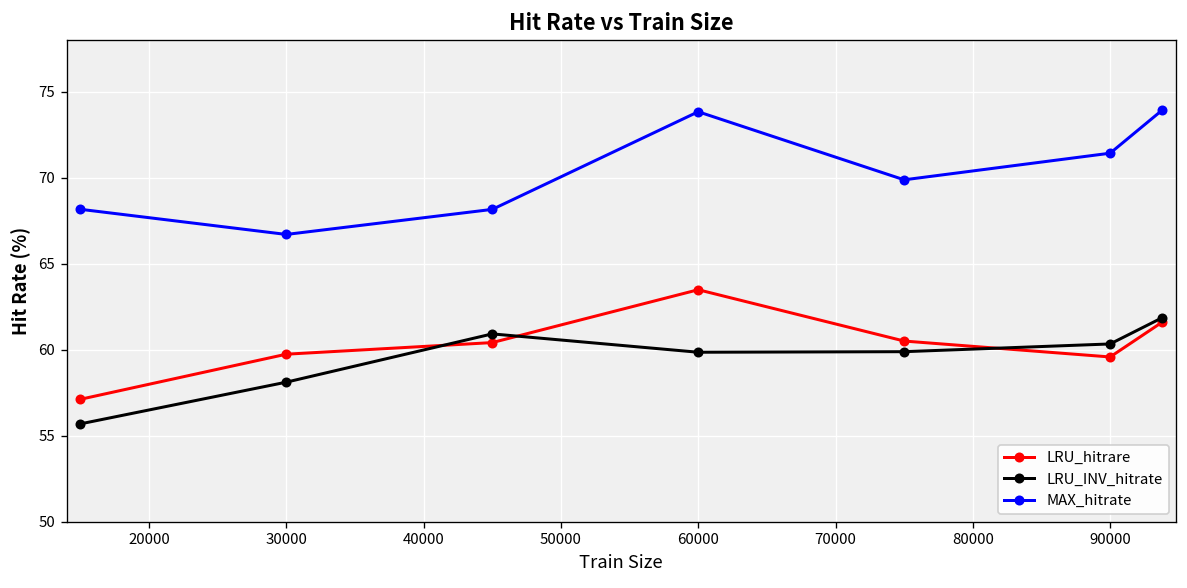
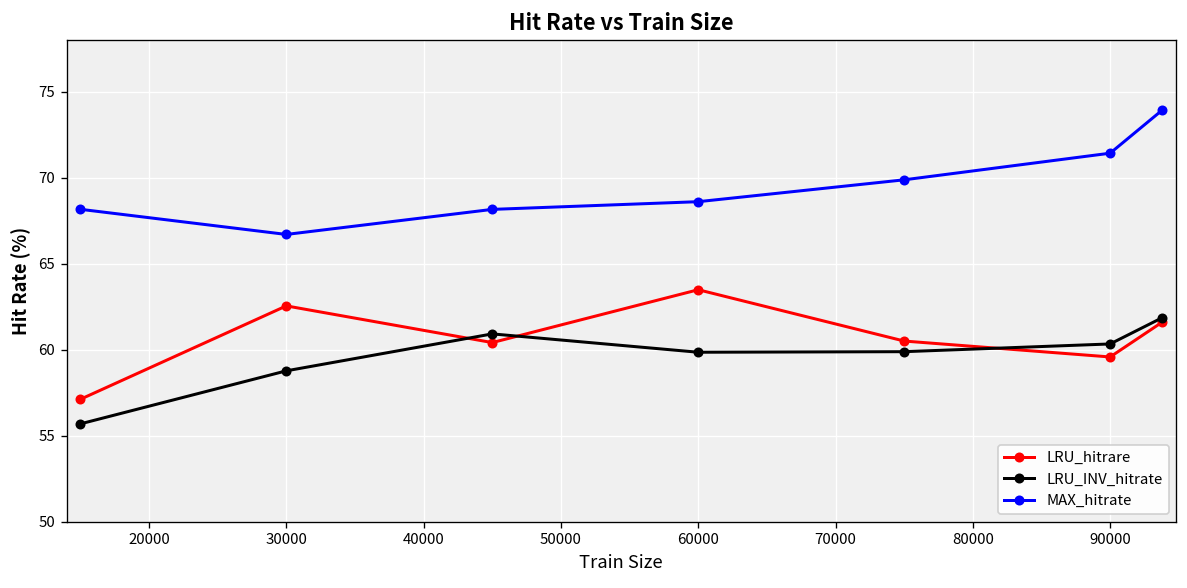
  {
    "LRU_hitrare": {
-     "30000": 59.7,
+     "30000": 62.5,
      "60000": 63.5,
      "90000": 59.6
    },
    "LRU_INV_hitrate": {
-     "30000": 58.1,
+     "30000": 58.8,
      "60000": 59.8,
      "90000": 60.3
    },
    "MAX_hitrate": {
      "30000": 66.7,
-     "60000": 73.8,
+     "60000": 68.6,
      "90000": 71.4
    }
  }
